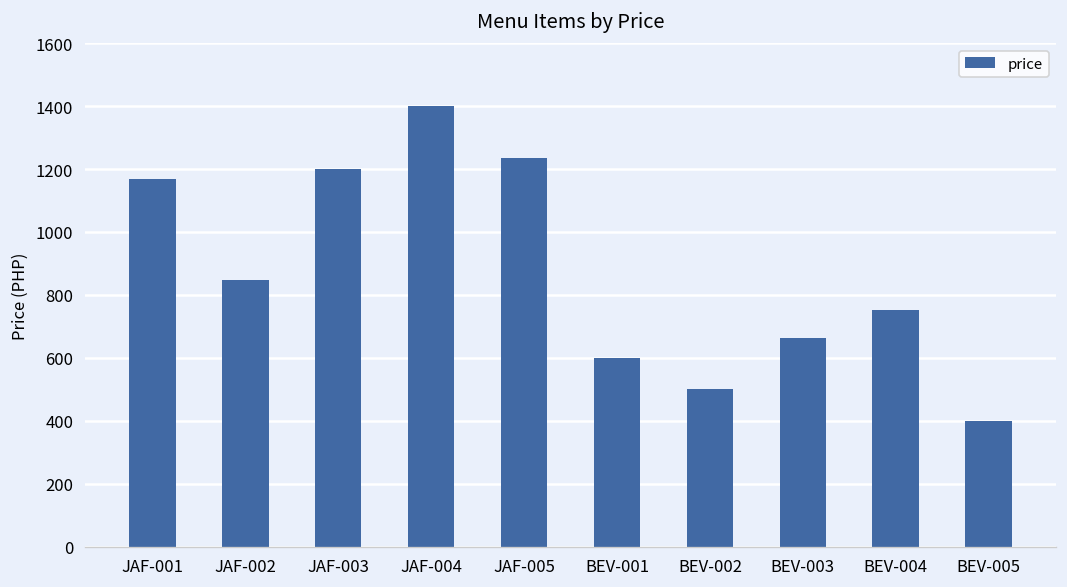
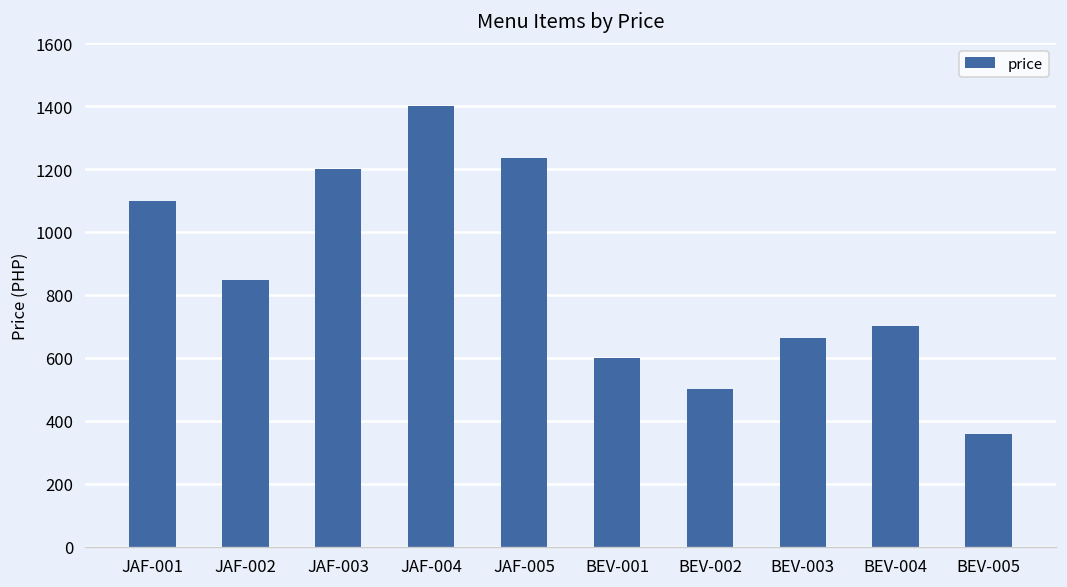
  {
-   "JAF-001": 1170,
+   "JAF-001": 1100,
    "JAF-002": 850,
    "JAF-003": 1200,
    "JAF-004": 1400,
    "JAF-005": 1240,
    "BEV-001": 600,
    "BEV-002": 500,
    "BEV-003": 660,
-   "BEV-004": 750,
-   "BEV-005": 400
+   "BEV-004": 700,
+   "BEV-005": 360
  }
